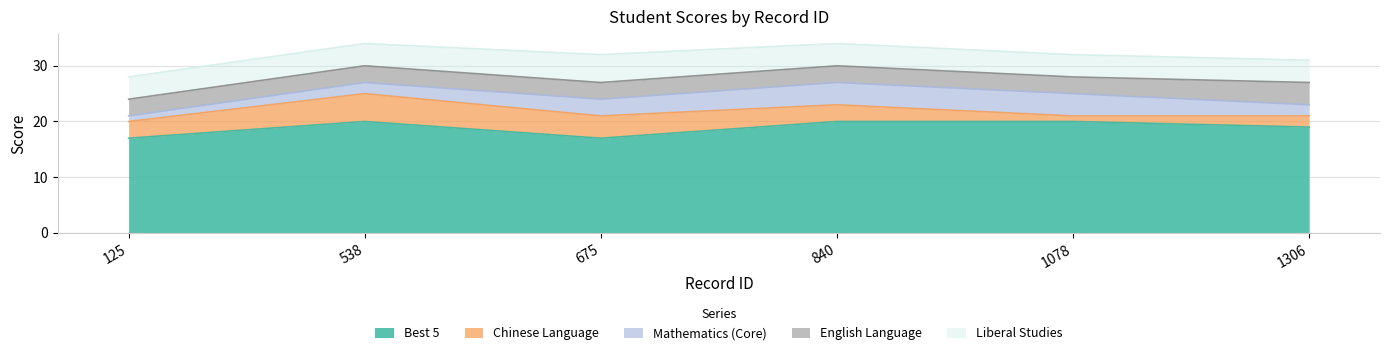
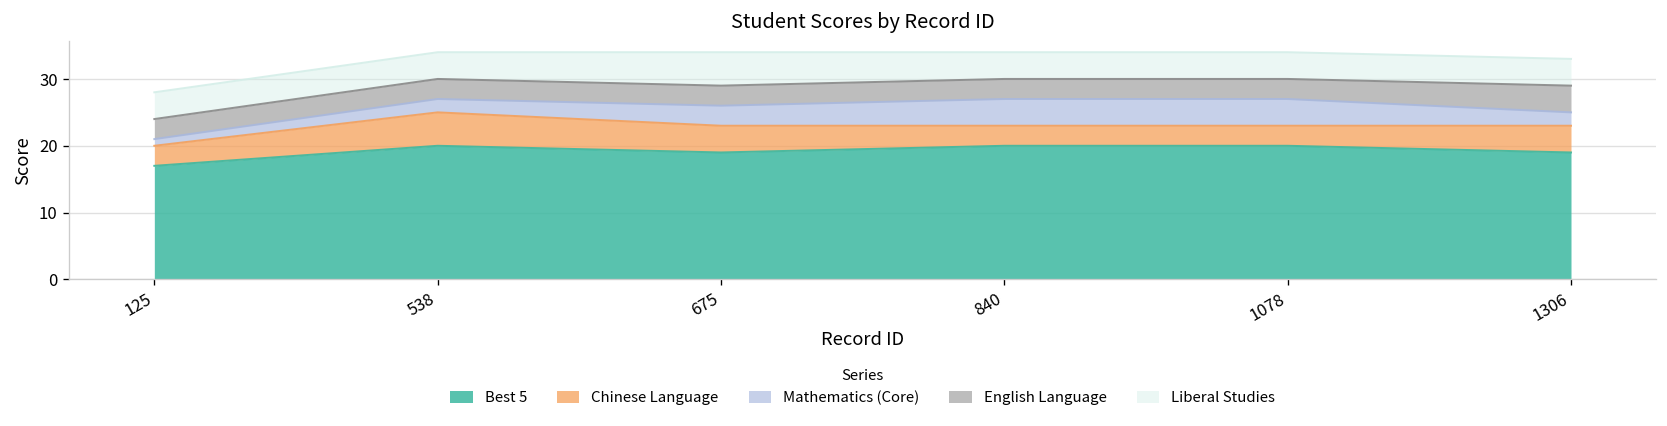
  {
    "Best 5": {
      "125": 17,
      "538": 20,
-     "675": 17,
+     "675": 19,
      "840": 20,
      "1078": 20,
      "1306": 19
    },
    "Chinese Language": {
      "125": 3,
      "538": 5,
      "675": 4,
      "840": 3,
-     "1078": 1,
-     "1306": 2
+     "1078": 3,
+     "1306": 4
    },
    "Mathematics (Core)": {
      "125": 1,
      "538": 2,
      "675": 3,
      "840": 4,
      "1078": 4,
      "1306": 2
    },
    "English Language": {
      "125": 3,
      "538": 3,
      "675": 3,
      "840": 3,
      "1078": 3,
      "1306": 4
    },
    "Liberal Studies": {
      "125": 4,
      "538": 4,
      "675": 5,
      "840": 4,
      "1078": 4,
      "1306": 4
    }
  }
